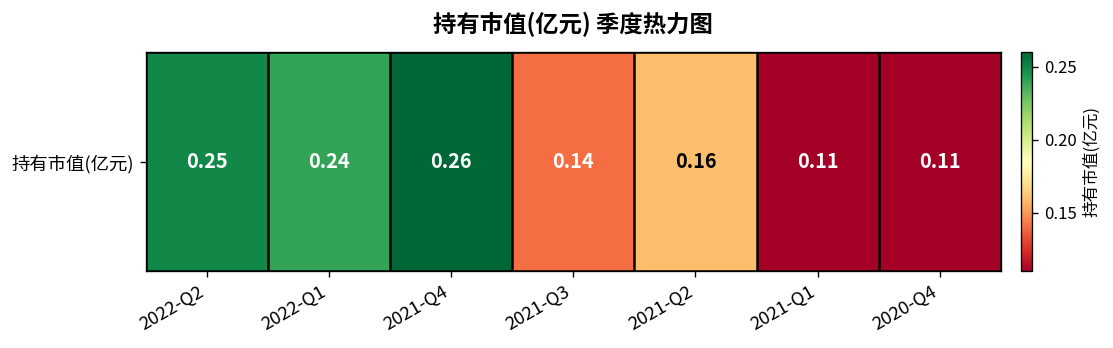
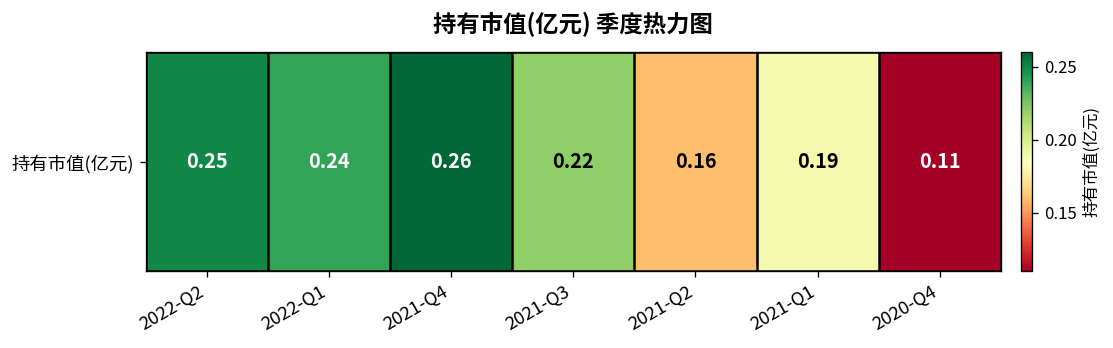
  {
    "持有市值(亿元)": {
      "2022-Q2": 0.25,
      "2022-Q1": 0.24,
      "2021-Q4": 0.26,
-     "2021-Q3": 0.14,
+     "2021-Q3": 0.22,
      "2021-Q2": 0.16,
-     "2021-Q1": 0.11,
+     "2021-Q1": 0.19,
      "2020-Q4": 0.11
    }
  }
